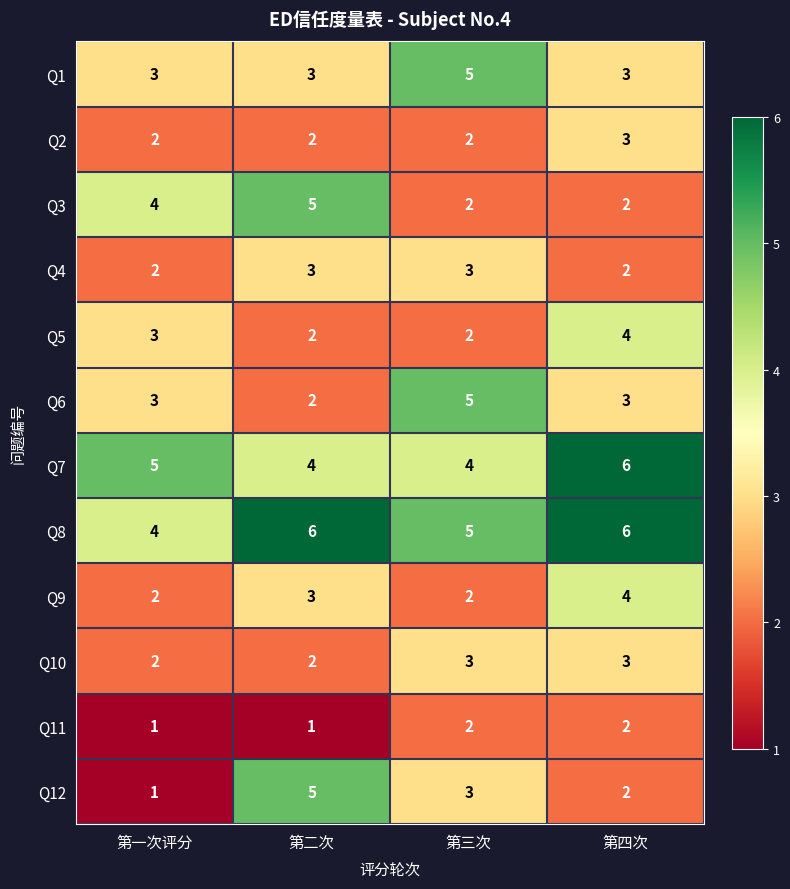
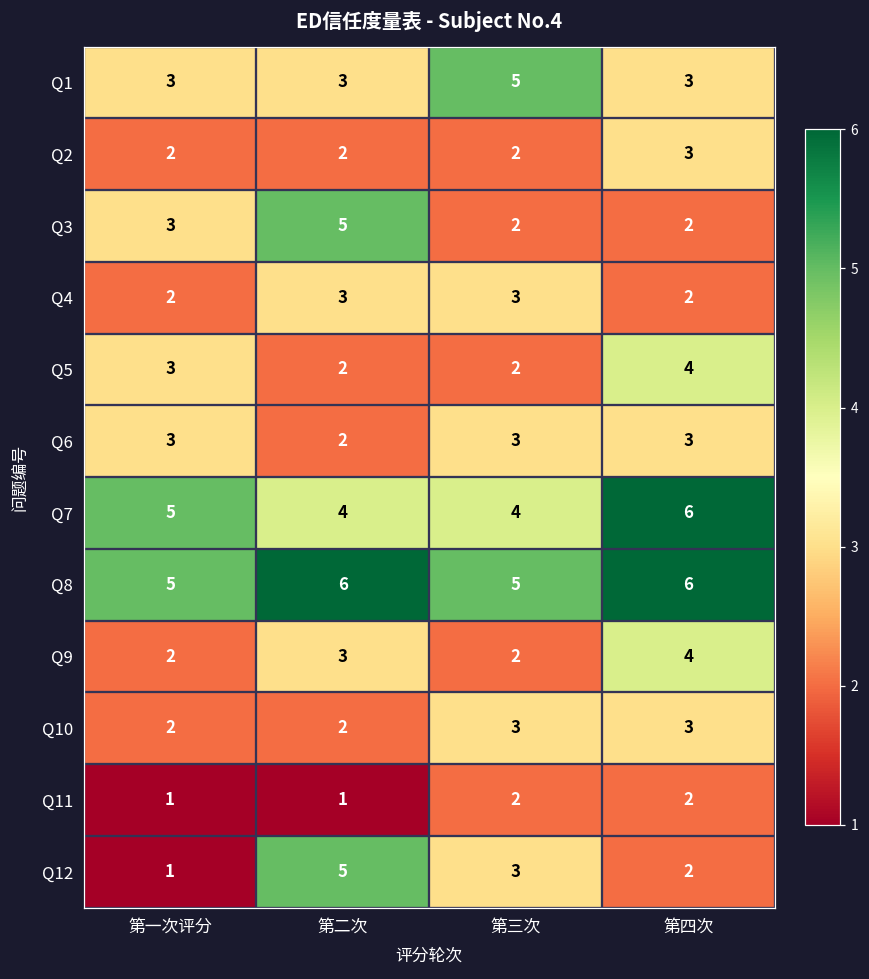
  {
    "Q1": {
      "第一次评分": 3,
      "第二次": 3,
      "第三次": 5,
      "第四次": 3
    },
    "Q2": {
      "第一次评分": 2,
      "第二次": 2,
      "第三次": 2,
      "第四次": 3
    },
    "Q3": {
-     "第一次评分": 4,
+     "第一次评分": 3,
      "第二次": 5,
      "第三次": 2,
      "第四次": 2
    },
    "Q4": {
      "第一次评分": 2,
      "第二次": 3,
      "第三次": 3,
      "第四次": 2
    },
    "Q5": {
      "第一次评分": 3,
      "第二次": 2,
      "第三次": 2,
      "第四次": 4
    },
    "Q6": {
      "第一次评分": 3,
      "第二次": 2,
-     "第三次": 5,
+     "第三次": 3,
      "第四次": 3
    },
    "Q7": {
      "第一次评分": 5,
      "第二次": 4,
      "第三次": 4,
      "第四次": 6
    },
    "Q8": {
-     "第一次评分": 4,
+     "第一次评分": 5,
      "第二次": 6,
      "第三次": 5,
      "第四次": 6
    },
    "Q9": {
      "第一次评分": 2,
      "第二次": 3,
      "第三次": 2,
      "第四次": 4
    },
    "Q10": {
      "第一次评分": 2,
      "第二次": 2,
      "第三次": 3,
      "第四次": 3
    },
    "Q11": {
      "第一次评分": 1,
      "第二次": 1,
      "第三次": 2,
      "第四次": 2
    },
    "Q12": {
      "第一次评分": 1,
      "第二次": 5,
      "第三次": 3,
      "第四次": 2
    }
  }
